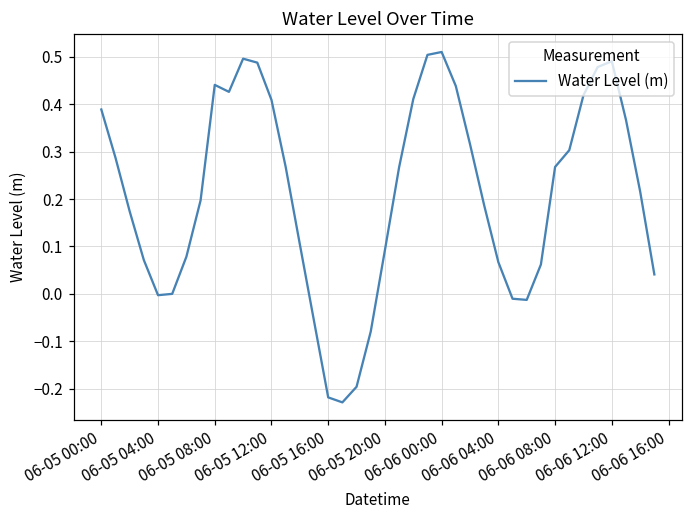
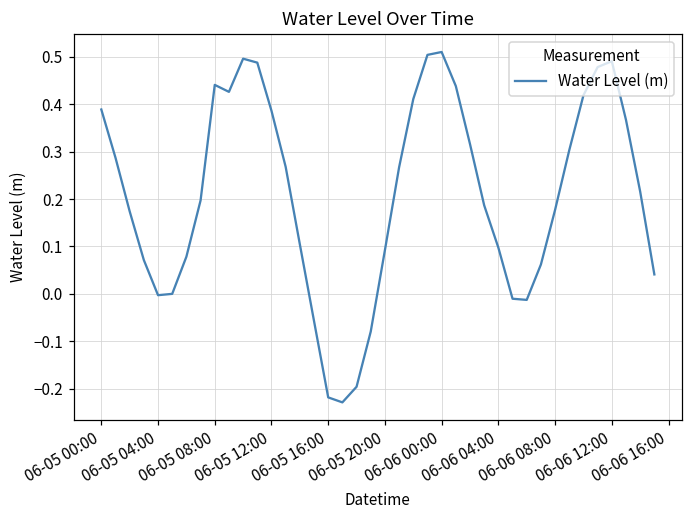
  {
    "06-05 00:00": 0.39,
    "06-05 04:00": 0.00,
    "06-05 08:00": 0.44,
-   "06-05 12:00": 0.41,
+   "06-05 12:00": 0.39,
    "06-05 16:00": -0.22,
    "06-05 20:00": 0.09,
    "06-06 00:00": 0.51,
-   "06-06 04:00": 0.07,
-   "06-06 08:00": 0.27
+   "06-06 04:00": 0.10,
+   "06-06 08:00": 0.18
  }
